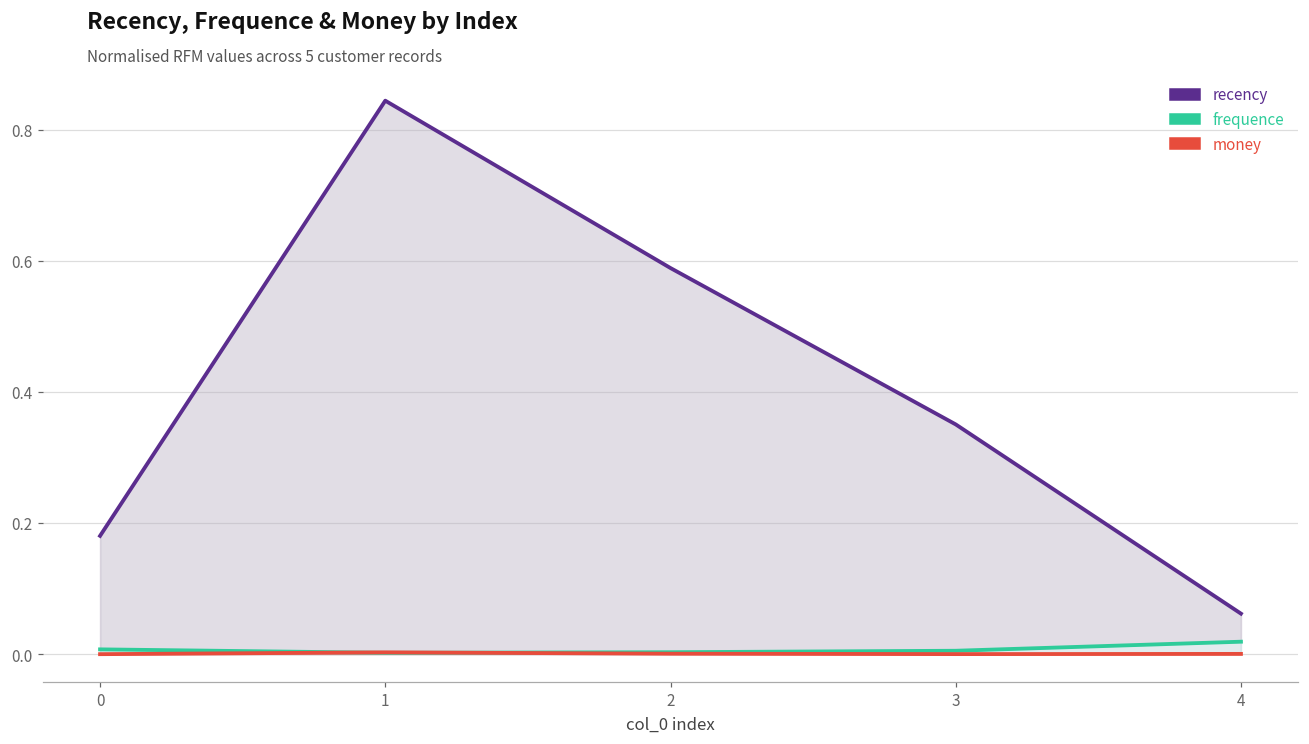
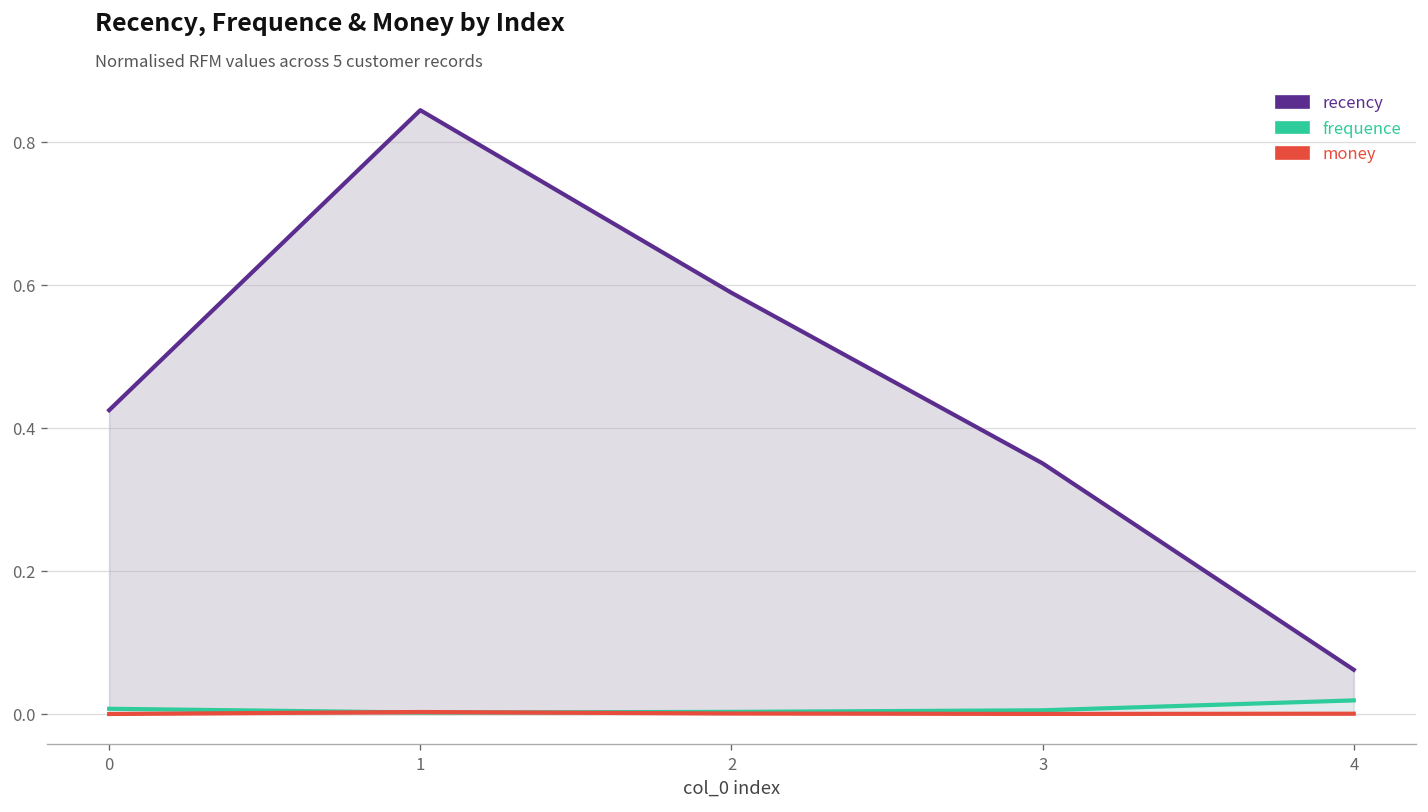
  {
    "recency": {
-     "0": 0.18,
+     "0": 0.42,
      "1": 0.84,
      "2": 0.59,
      "3": 0.35,
      "4": 0.06
    },
    "frequence": {
      "0": 0.01,
      "3": 0.01,
      "4": 0.02
    },
    "money": {
      "0": 0.00,
      "3": 0.00,
      "4": 0.00
    }
  }
